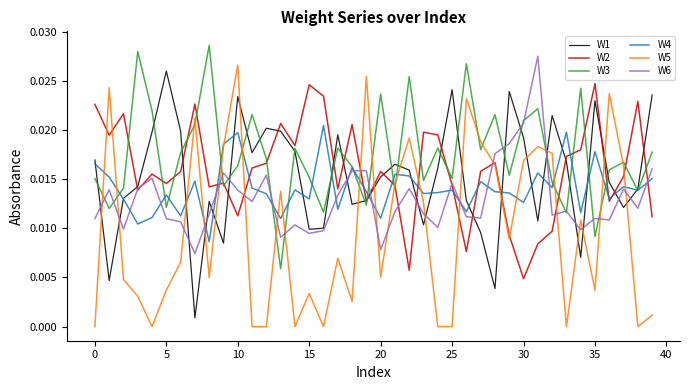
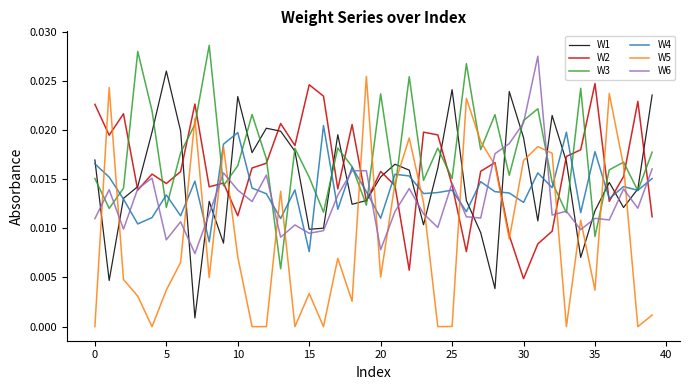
  {
    "W1": {
      "0": 0.017,
      "5": 0.026,
      "10": 0.023,
      "15": 0.010,
      "20": 0.015,
      "25": 0.024,
      "30": 0.019,
-     "35": 0.023
+     "35": 0.012
    },
    "W2": {
      "0": 0.023,
      "5": 0.015,
      "10": 0.011,
      "15": 0.025,
      "20": 0.016,
      "30": 0.005,
      "35": 0.025
    },
    "W3": {
      "0": 0.015,
      "5": 0.012,
      "10": 0.016,
      "15": 0.015,
      "20": 0.024,
      "25": 0.015,
      "35": 0.009
    },
    "W4": {
      "0": 0.017,
      "5": 0.013,
      "10": 0.020,
-     "15": 0.013,
+     "15": 0.008,
      "20": 0.011,
      "25": 0.014,
      "30": 0.013,
      "35": 0.018
    },
    "W5": {
      "0": 0.000,
      "5": 0.004,
-     "10": 0.027,
+     "10": 0.007,
      "15": 0.003,
      "20": 0.005,
      "25": 0.000,
      "30": 0.017,
      "35": 0.004
    },
    "W6": {
      "0": 0.011,
-     "5": 0.011,
+     "5": 0.009,
      "10": 0.014,
      "15": 0.009,
      "20": 0.008,
      "35": 0.011
    }
  }
